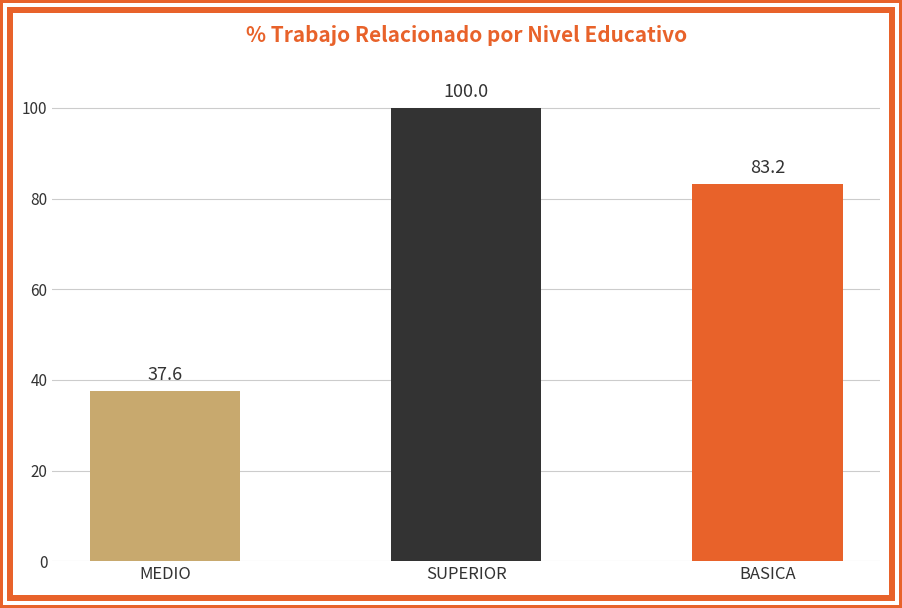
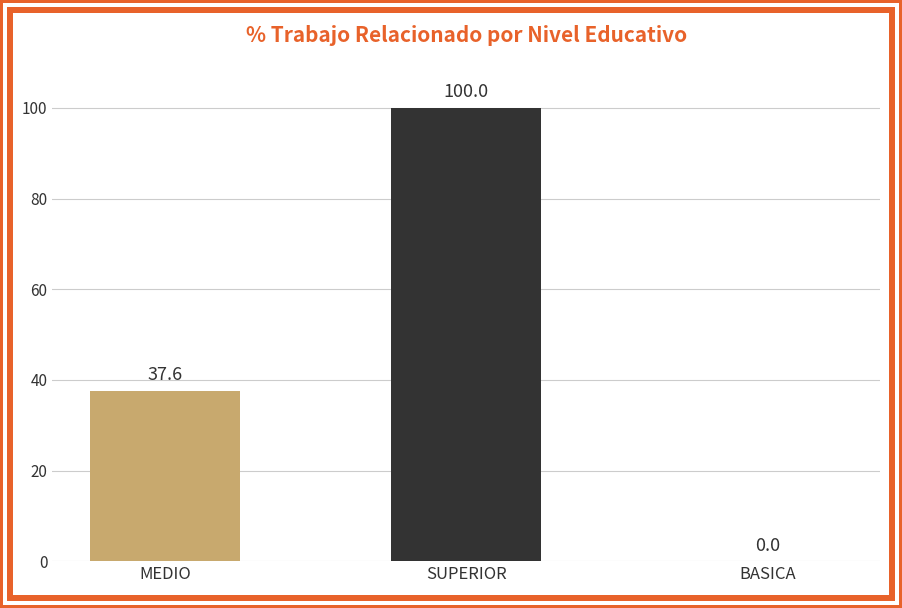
  {
    "MEDIO": 37.6,
    "SUPERIOR": 100.0,
-   "BASICA": 83.2
+   "BASICA": 0.0
  }
